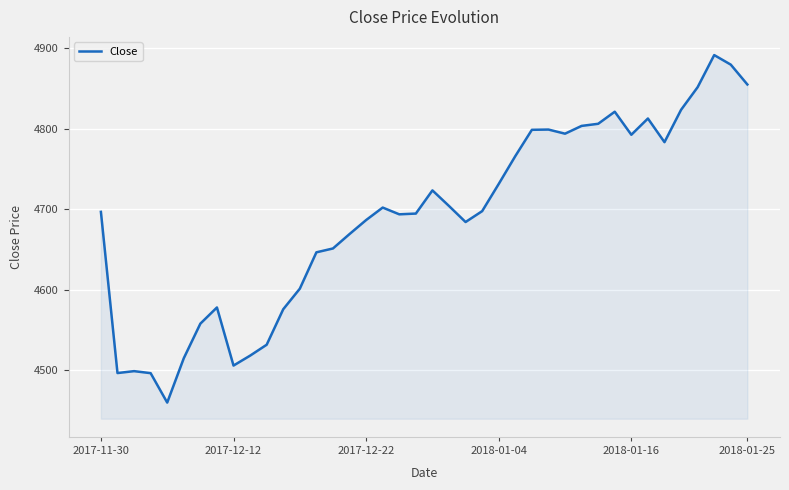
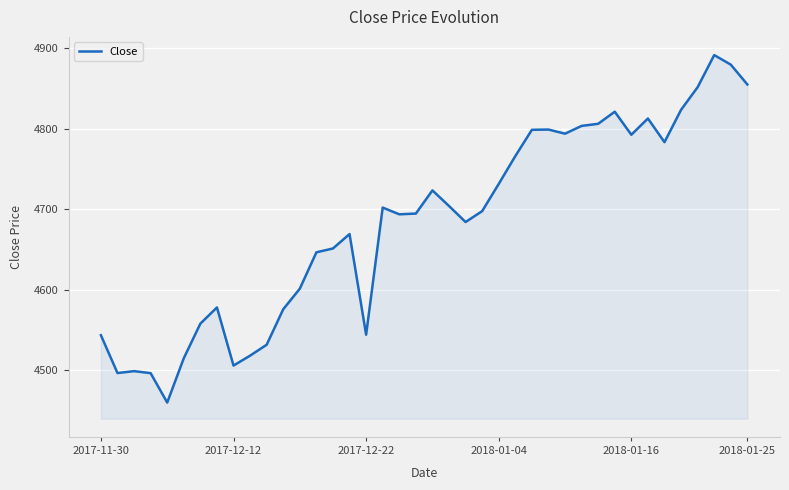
  {
-   "2017-11-30": 4700,
+   "2017-11-30": 4540,
    "2017-12-12": 4510,
-   "2017-12-22": 4690,
+   "2017-12-22": 4540,
    "2018-01-04": 4730,
    "2018-01-16": 4790,
    "2018-01-25": 4850
  }
